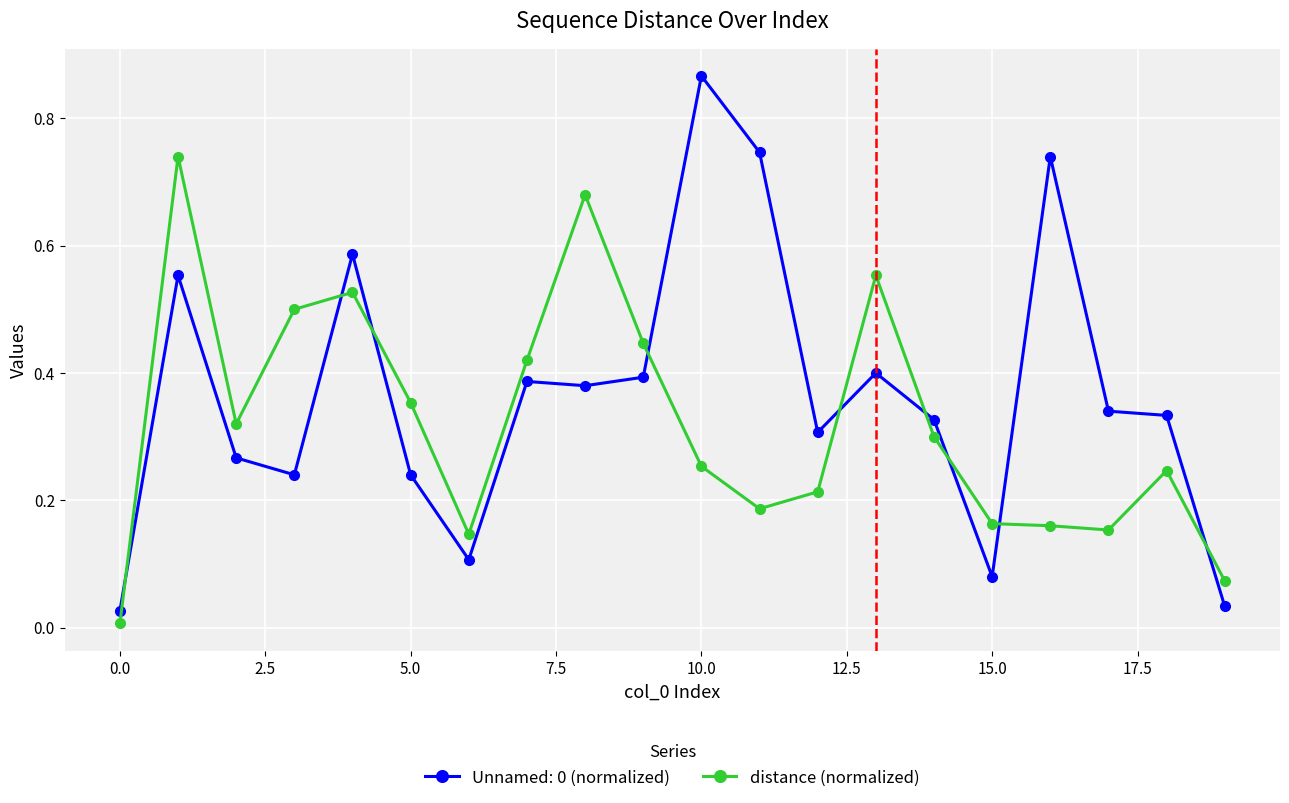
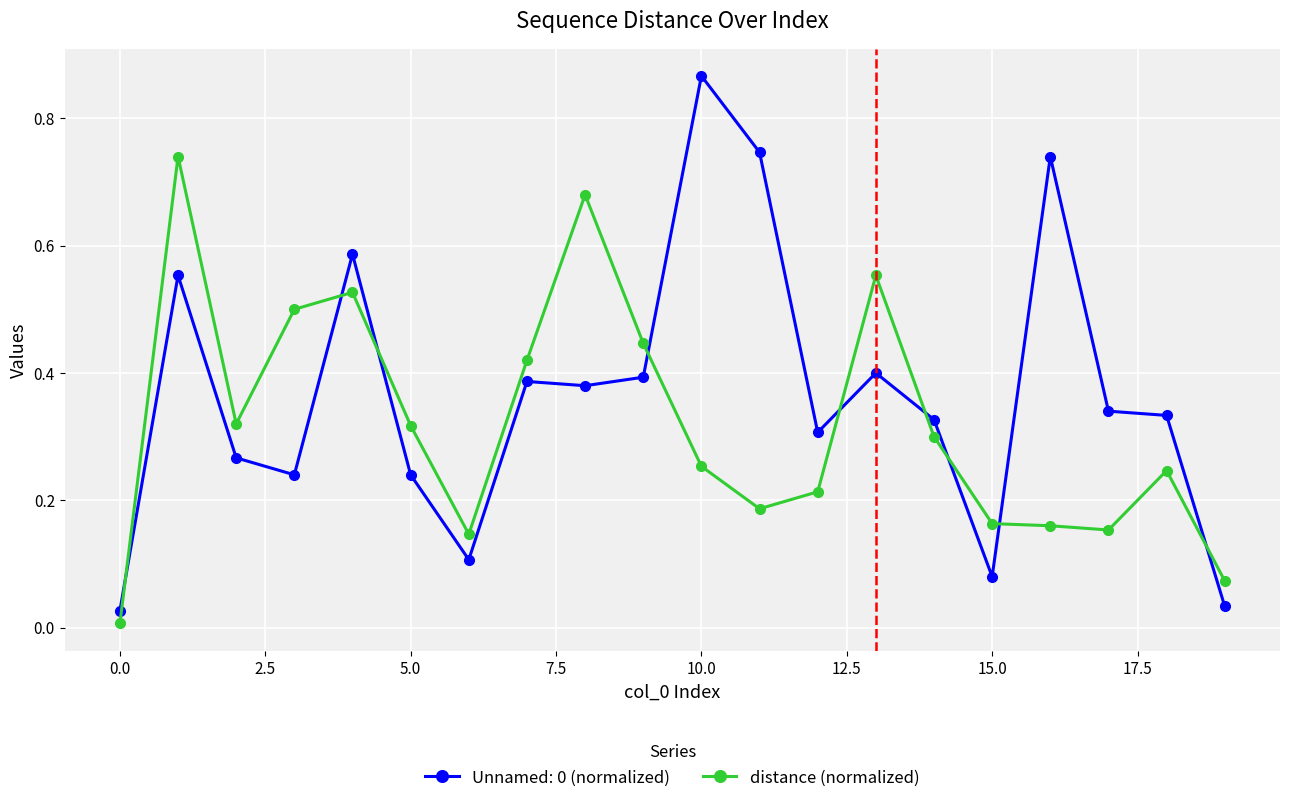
  {
    "Unnamed: 0 (normalized)": {
      "0.0": 0.03,
      "5.0": 0.24,
      "10.0": 0.87,
      "15.0": 0.08
    },
    "distance (normalized)": {
      "0.0": 0.01,
-     "5.0": 0.35,
+     "5.0": 0.32,
      "10.0": 0.25,
      "15.0": 0.16
    }
  }
